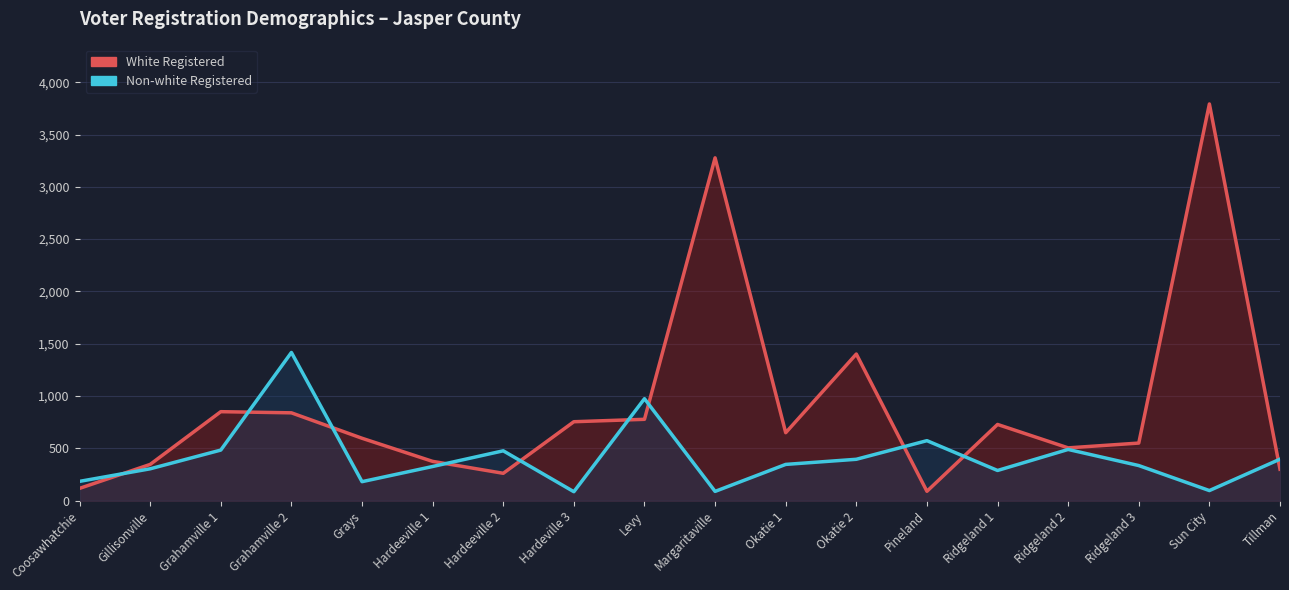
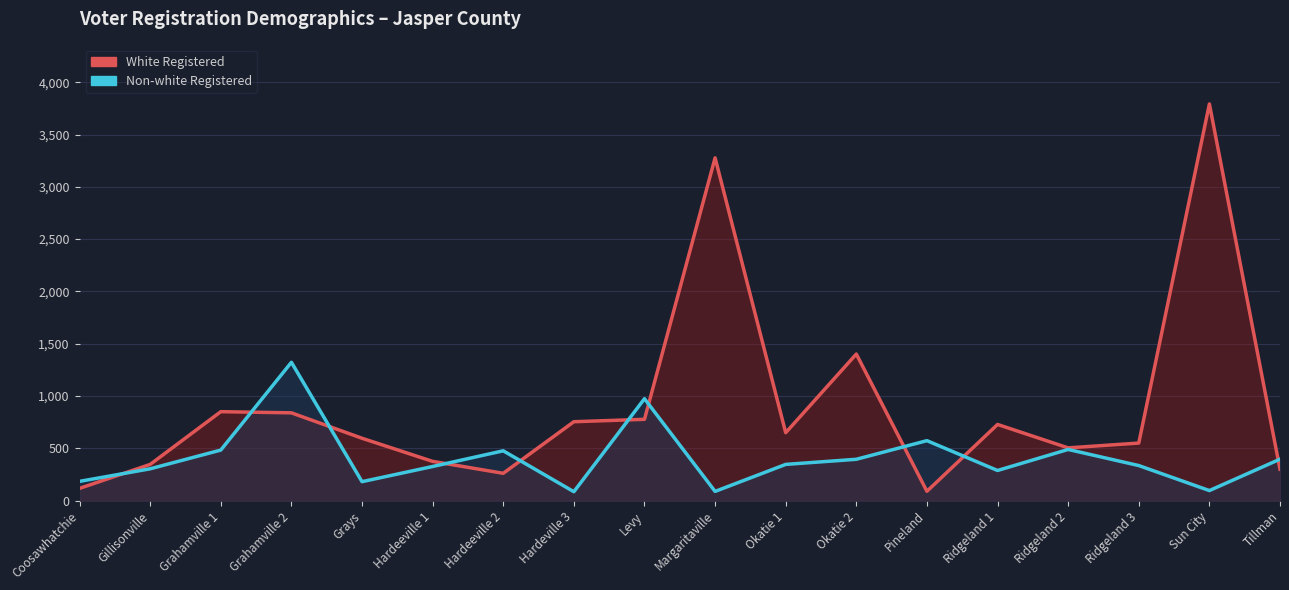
  {
    "White Registered": {
      "Coosawhatchie": "120",
      "Gillisonville": "350",
      "Grahamville 1": "850",
      "Grahamville 2": "840",
      "Grays": "600",
      "Hardeeville 1": "380",
      "Hardeeville 2": "260",
      "Hardeville 3": "760",
      "Levy": "780",
      "Margaritaville": "3,280",
      "Okatie 1": "650",
      "Okatie 2": "1,400",
      "Pineland": "90",
      "Ridgeland 1": "730",
      "Ridgeland 3": "550",
      "Sun City": "3,790",
      "Tillman": "300"
    },
    "Non-white Registered": {
      "Coosawhatchie": "190",
      "Gillisonville": "310",
      "Grahamville 1": "480",
-     "Grahamville 2": "1,420",
+     "Grahamville 2": "1,320",
      "Grays": "180",
      "Hardeeville 1": "330",
      "Hardeeville 2": "480",
      "Hardeville 3": "90",
      "Levy": "980",
      "Margaritaville": "90",
      "Okatie 1": "350",
      "Okatie 2": "400",
      "Pineland": "570",
      "Ridgeland 1": "290",
      "Ridgeland 3": "340",
      "Sun City": "100",
      "Tillman": "400"
    }
  }
